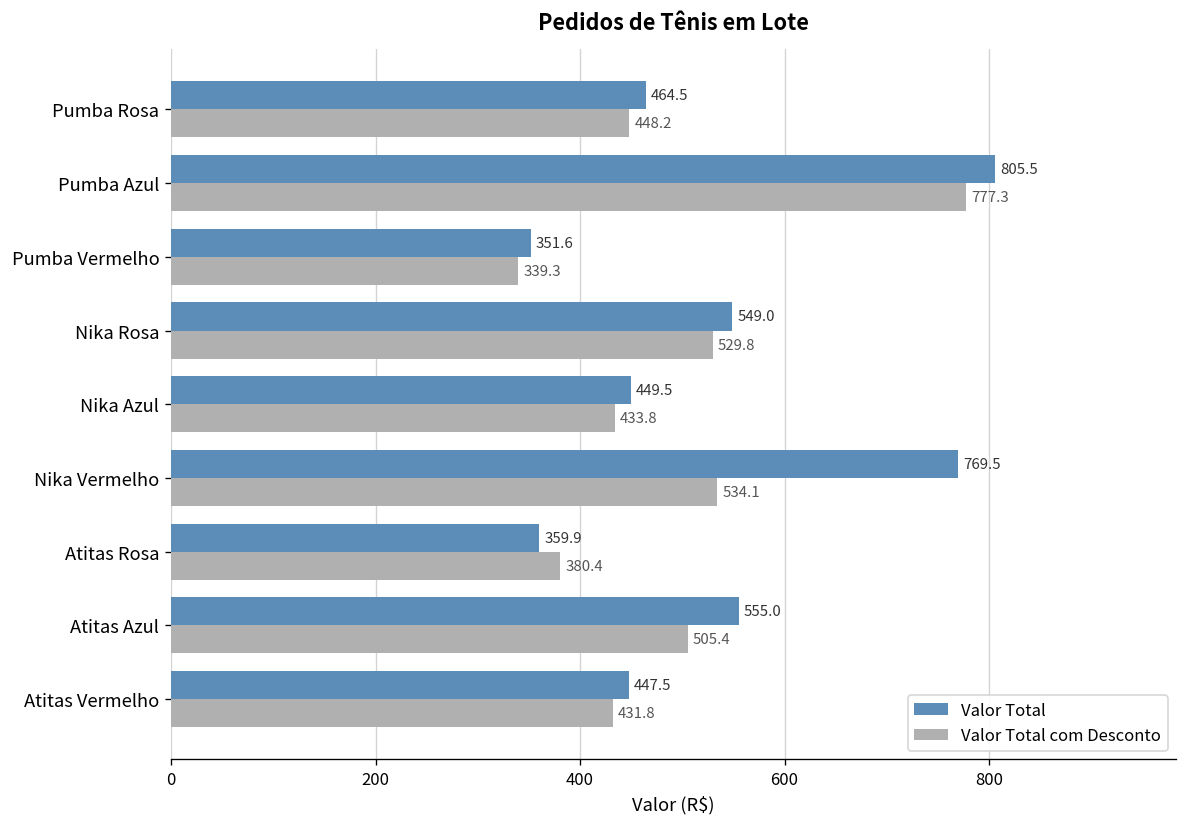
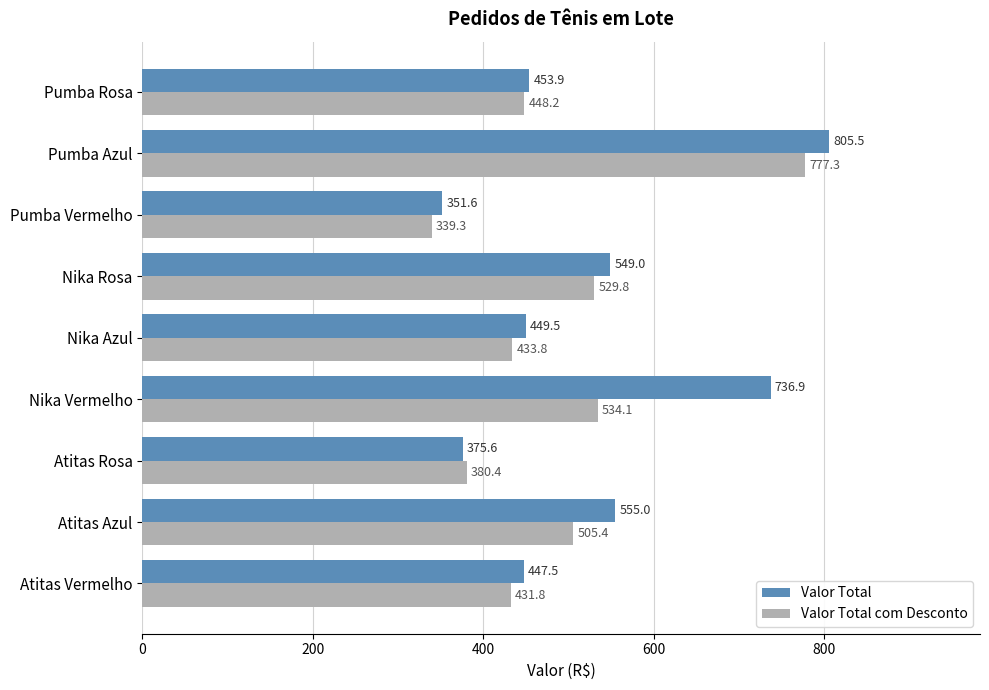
  {
    "Valor Total": {
-     "Pumba Rosa": 464.5,
+     "Pumba Rosa": 453.9,
      "Pumba Azul": 805.5,
      "Pumba Vermelho": 351.6,
      "Nika Rosa": 549.0,
      "Nika Azul": 449.5,
-     "Nika Vermelho": 769.5,
-     "Atitas Rosa": 359.9,
+     "Nika Vermelho": 736.9,
+     "Atitas Rosa": 375.6,
      "Atitas Azul": 555.0,
      "Atitas Vermelho": 447.5
    },
    "Valor Total com Desconto": {
      "Pumba Rosa": 448.2,
      "Pumba Azul": 777.3,
      "Pumba Vermelho": 339.3,
      "Nika Rosa": 529.8,
      "Nika Azul": 433.8,
      "Nika Vermelho": 534.1,
      "Atitas Rosa": 380.4,
      "Atitas Azul": 505.4,
      "Atitas Vermelho": 431.8
    }
  }
